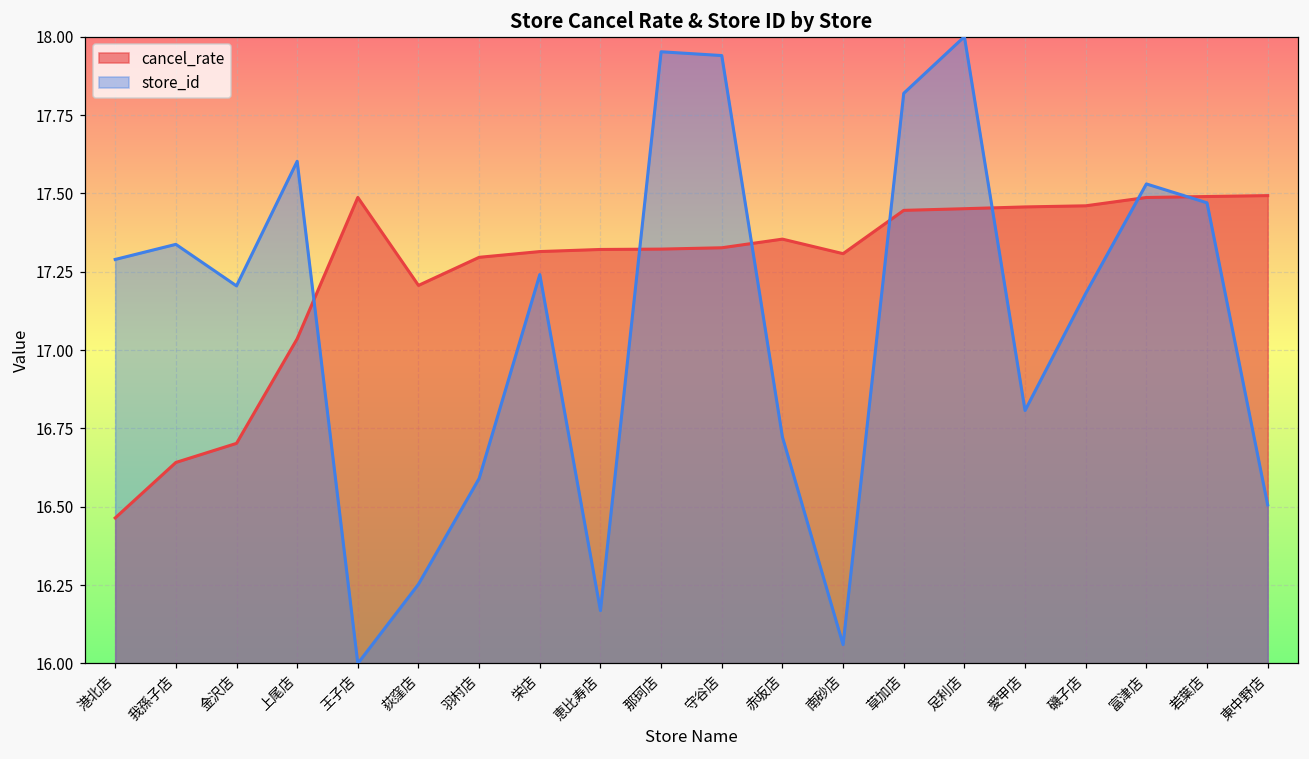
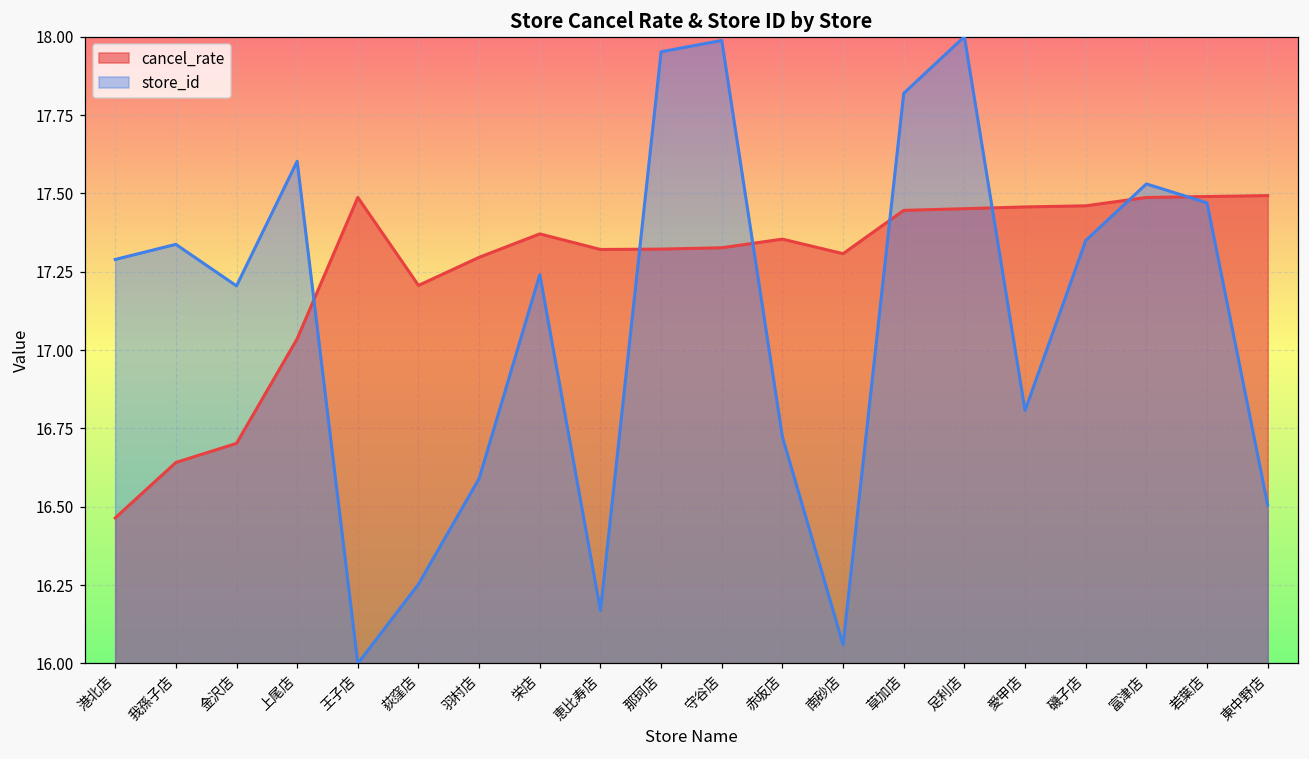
  {
    "cancel_rate": {
      "港北店": 16.46,
      "我孫子店": 16.64,
      "金沢店": 16.70,
      "上尾店": 17.04,
      "王子店": 17.49,
      "荻窪店": 17.21,
      "羽村店": 17.30,
-     "栄店": 17.31,
+     "栄店": 17.37,
      "恵比寿店": 17.32,
      "那珂店": 17.32,
      "守谷店": 17.33,
      "赤坂店": 17.35,
      "南砂店": 17.31,
      "草加店": 17.45,
      "足利店": 17.45,
      "愛甲店": 17.46,
      "磯子店": 17.46,
      "富津店": 17.49,
      "若葉店": 17.49,
      "東中野店": 17.49
    },
    "store_id": {
      "港北店": 17.29,
      "我孫子店": 17.34,
      "金沢店": 17.20,
      "上尾店": 17.60,
      "王子店": 16.00,
      "荻窪店": 16.25,
      "羽村店": 16.59,
      "栄店": 17.24,
      "恵比寿店": 16.17,
      "那珂店": 17.95,
-     "守谷店": 17.94,
+     "守谷店": 17.99,
      "赤坂店": 16.72,
      "南砂店": 16.06,
      "草加店": 17.82,
      "足利店": 18.00,
      "愛甲店": 16.81,
-     "磯子店": 17.18,
+     "磯子店": 17.35,
      "富津店": 17.53,
      "若葉店": 17.47,
      "東中野店": 16.51
    }
  }
